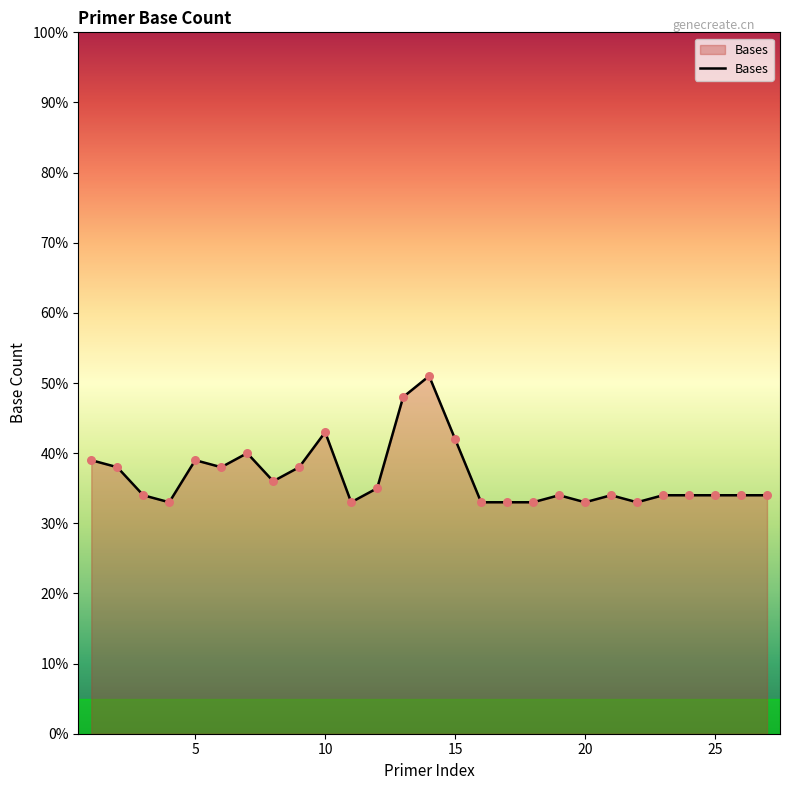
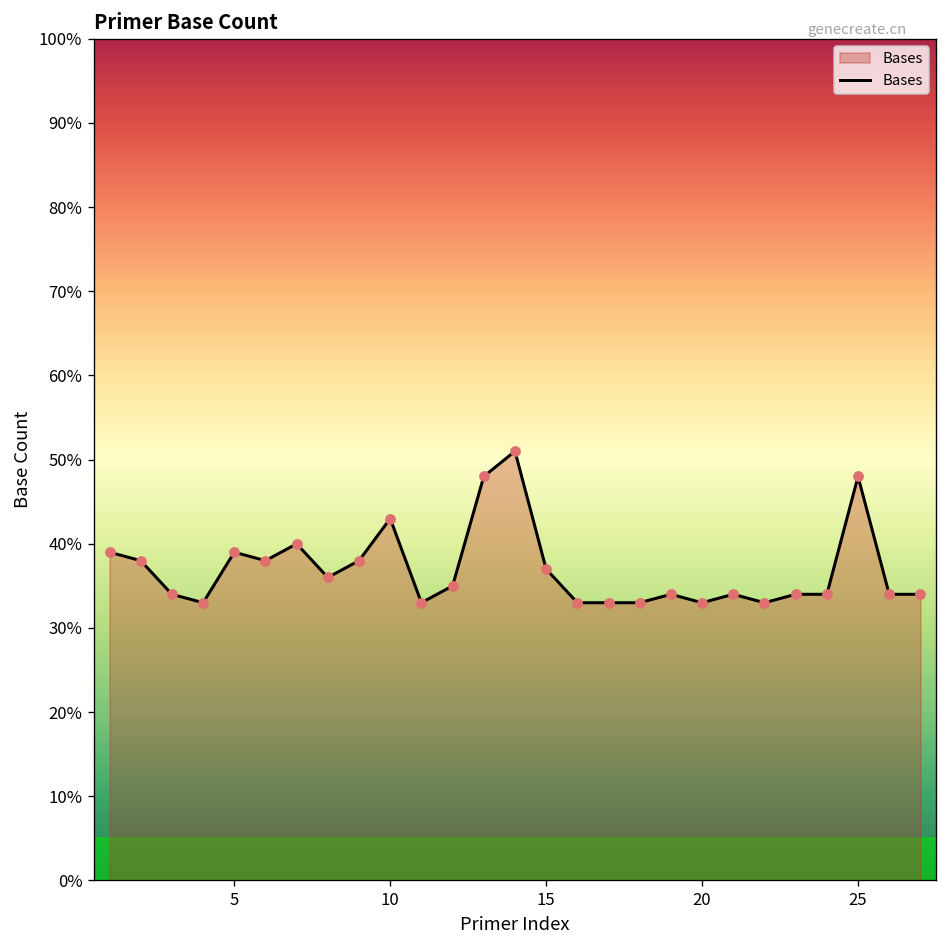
  {
    "5": "39%",
    "10": "43%",
-   "15": "42%",
+   "15": "37%",
    "20": "33%",
-   "25": "34%"
+   "25": "48%"
  }
